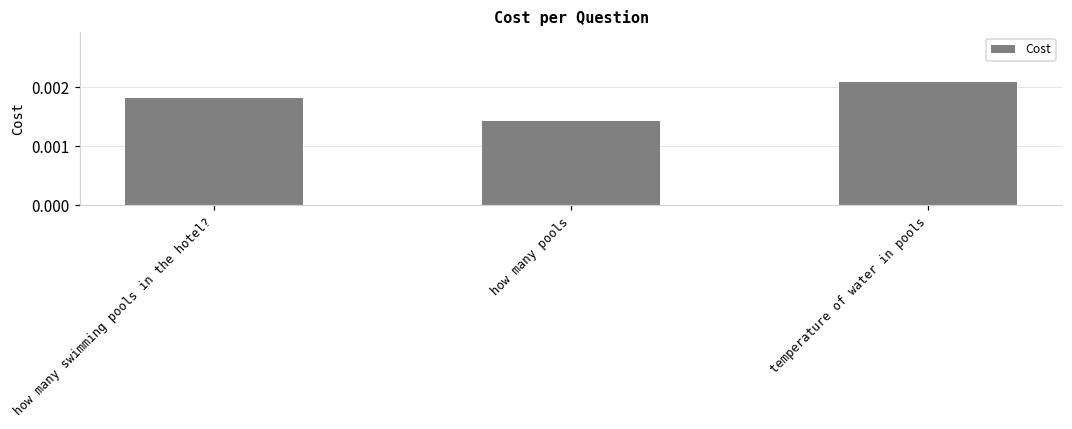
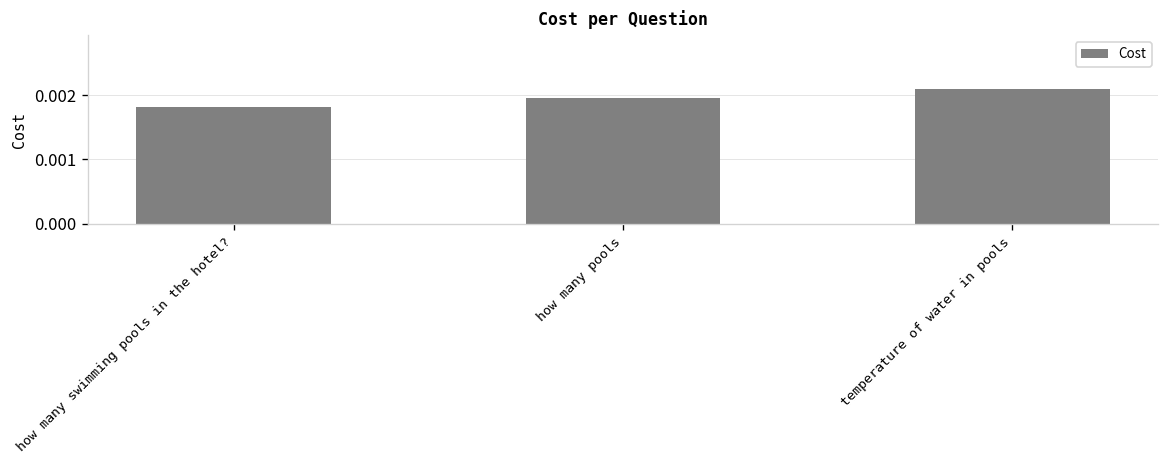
  {
    "how many swimming pools in the hotel?": 0.0018,
-   "how many pools": 0.0014,
+   "how many pools": 0.0020,
    "temperature of water in pools": 0.0021
  }
